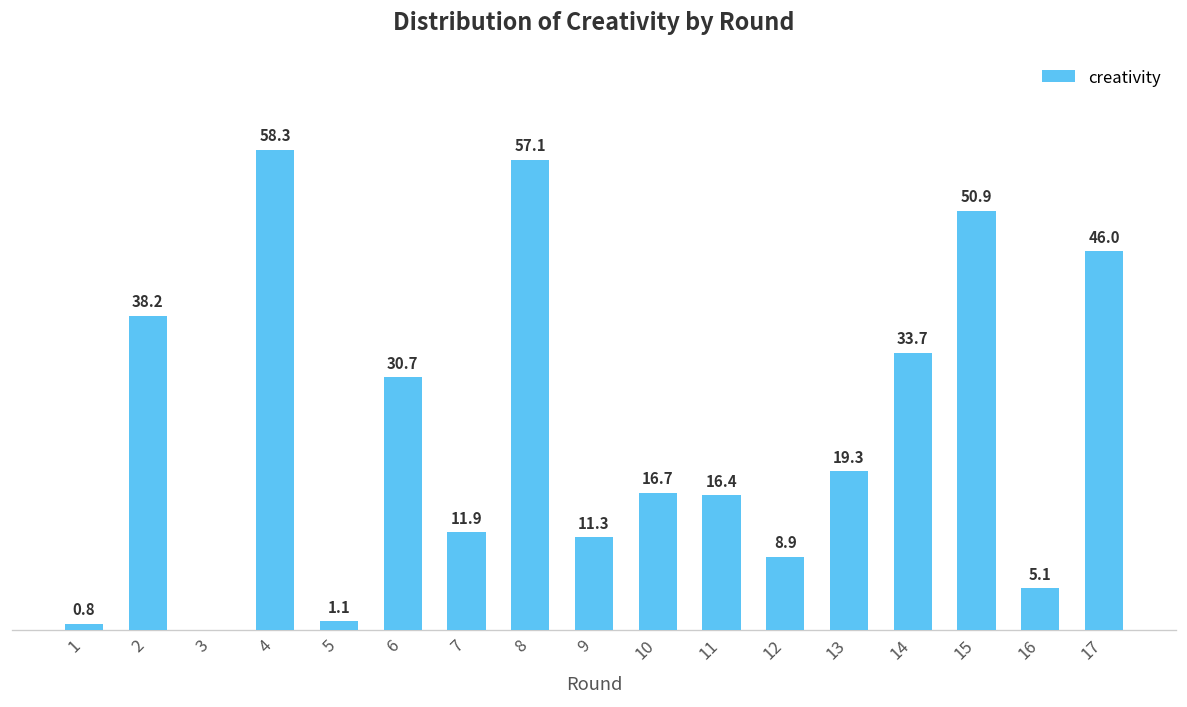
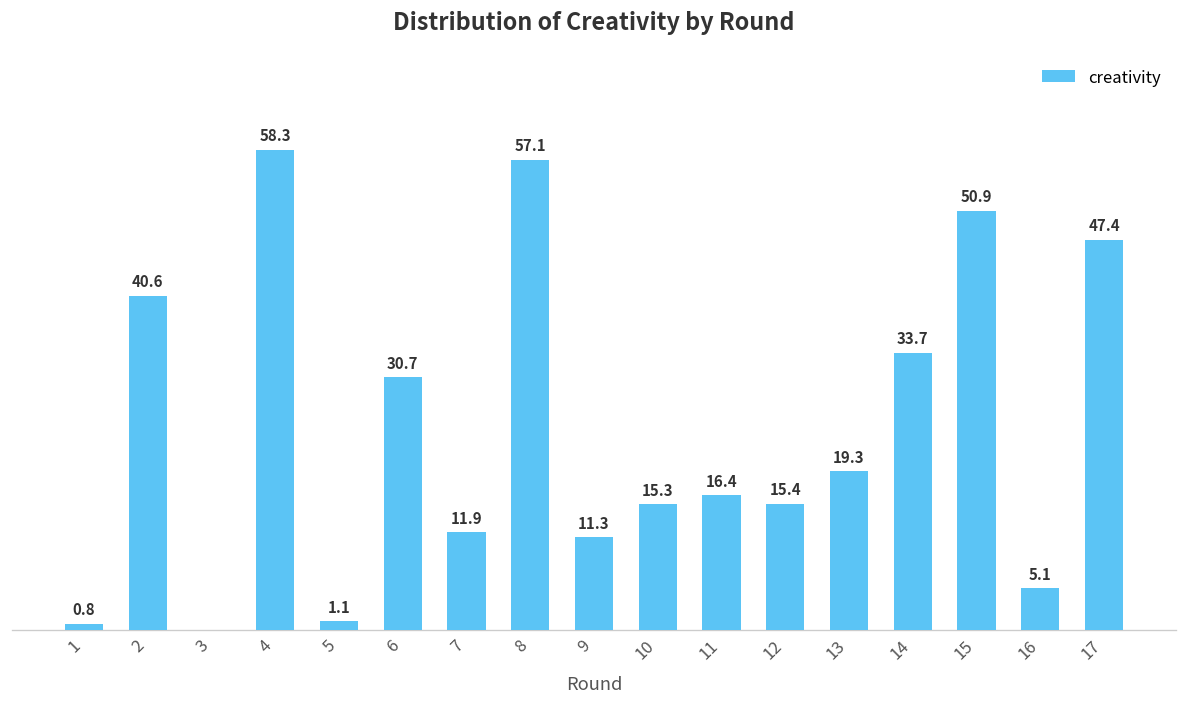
  {
    "1": 0.8,
-   "2": 38.2,
+   "2": 40.6,
    "4": 58.3,
    "5": 1.1,
    "6": 30.7,
    "7": 11.9,
    "8": 57.1,
    "9": 11.3,
-   "10": 16.7,
+   "10": 15.3,
    "11": 16.4,
-   "12": 8.9,
+   "12": 15.4,
    "13": 19.3,
    "14": 33.7,
    "15": 50.9,
    "16": 5.1,
-   "17": 46.0
+   "17": 47.4
  }
